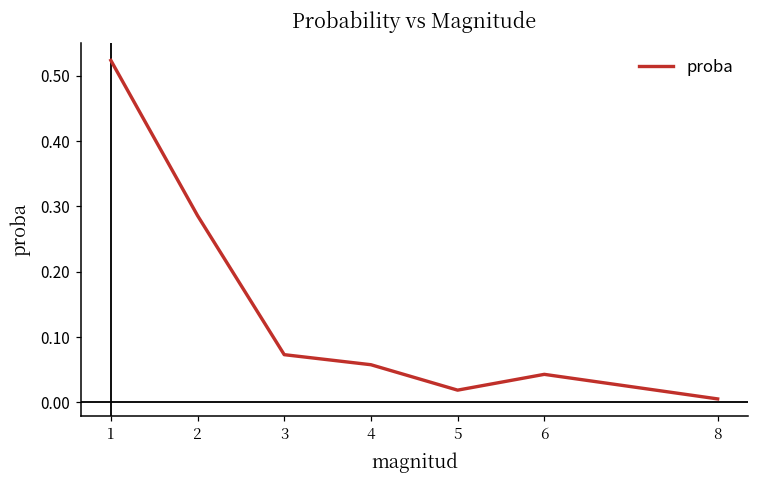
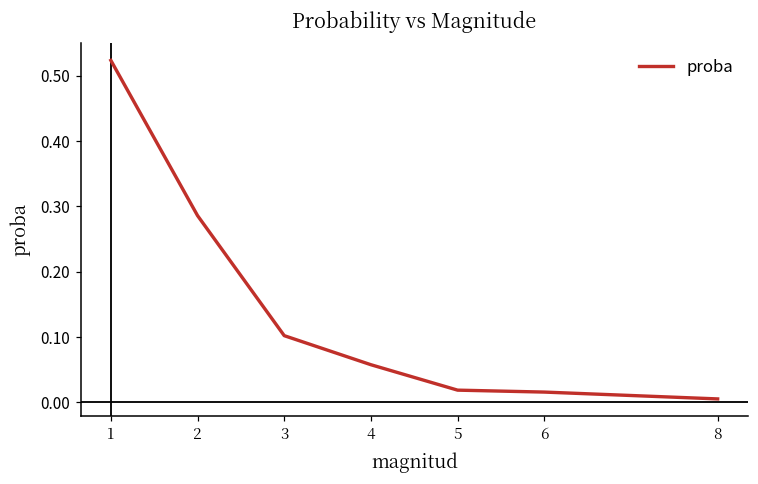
  {
    "1": 0.52,
    "2": 0.29,
-   "3": 0.07,
+   "3": 0.10,
    "4": 0.06,
    "5": 0.02,
-   "6": 0.04,
+   "6": 0.02,
    "8": 0.01
  }
